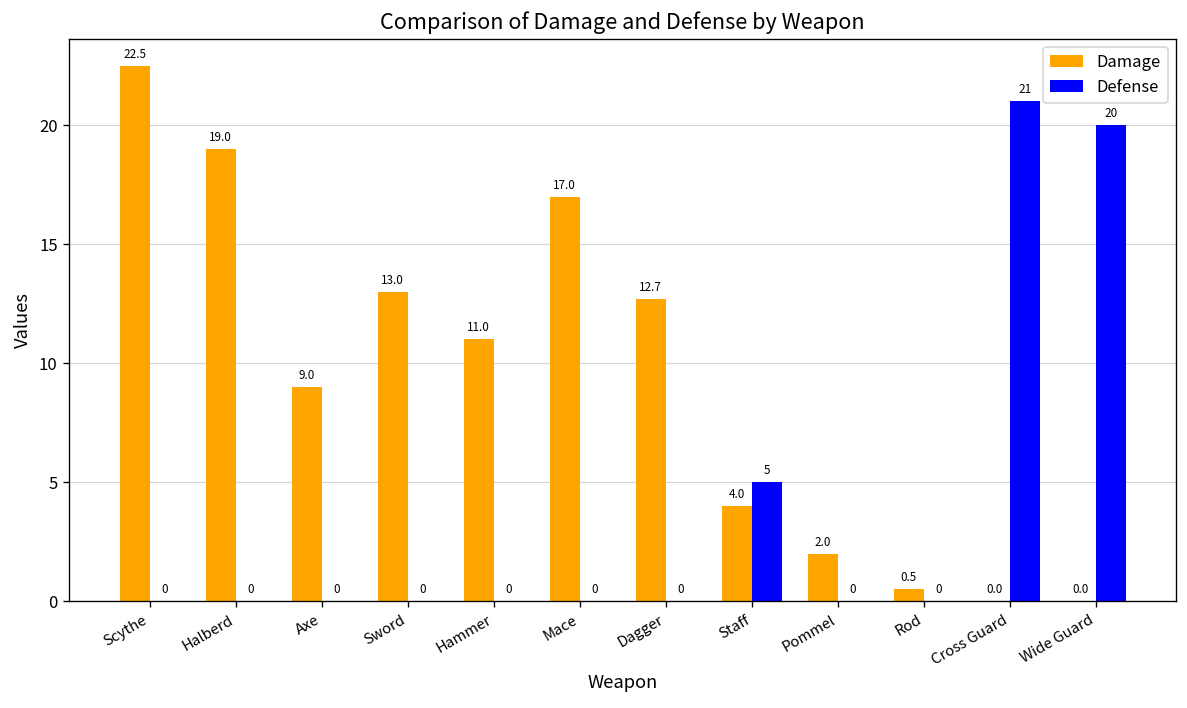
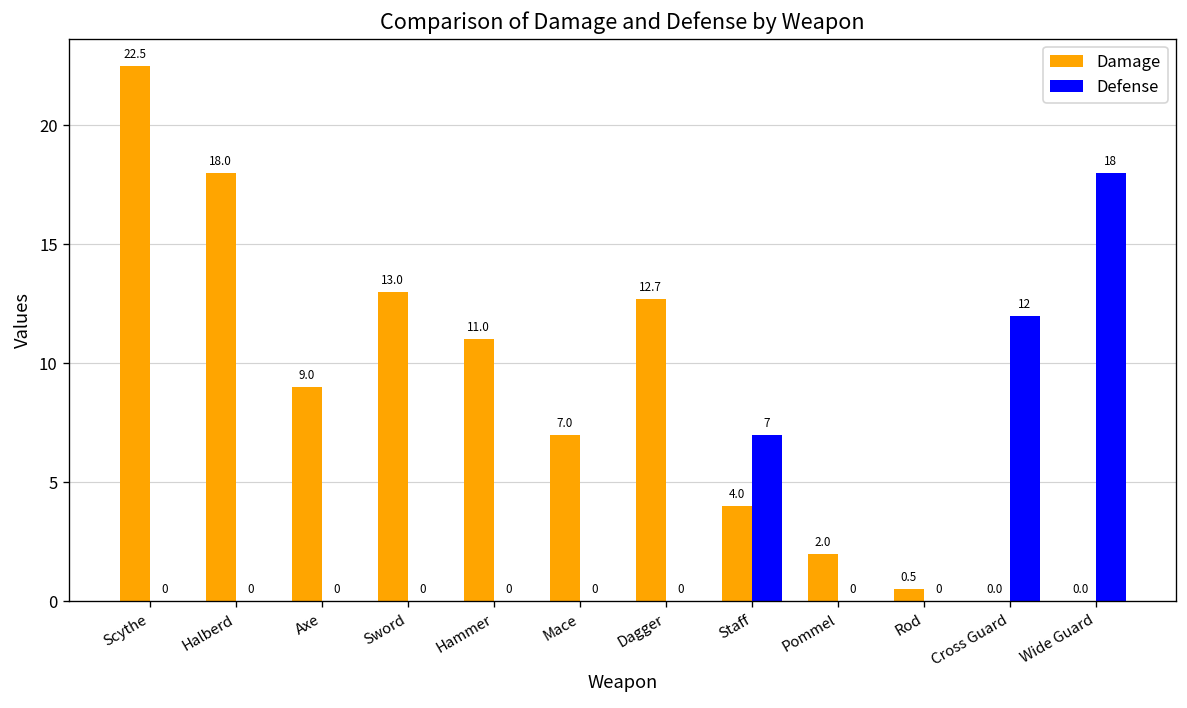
  {
    "Damage": {
      "Scythe": 22.5,
-     "Halberd": 19.0,
+     "Halberd": 18.0,
      "Axe": 9.0,
      "Sword": 13.0,
      "Hammer": 11.0,
-     "Mace": 17.0,
+     "Mace": 7.0,
      "Dagger": 12.7,
      "Staff": 4.0,
      "Pommel": 2.0,
      "Rod": 0.5,
      "Cross Guard": 0.0,
      "Wide Guard": 0.0
    },
    "Defense": {
      "Scythe": 0,
      "Halberd": 0,
      "Axe": 0,
      "Sword": 0,
      "Hammer": 0,
      "Mace": 0,
      "Dagger": 0,
-     "Staff": 5,
+     "Staff": 7,
      "Pommel": 0,
      "Rod": 0,
-     "Cross Guard": 21,
-     "Wide Guard": 20
+     "Cross Guard": 12,
+     "Wide Guard": 18
    }
  }
